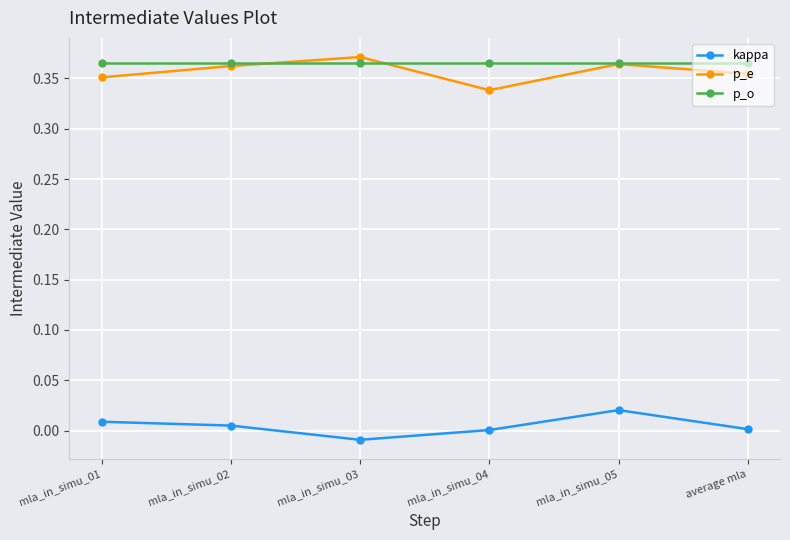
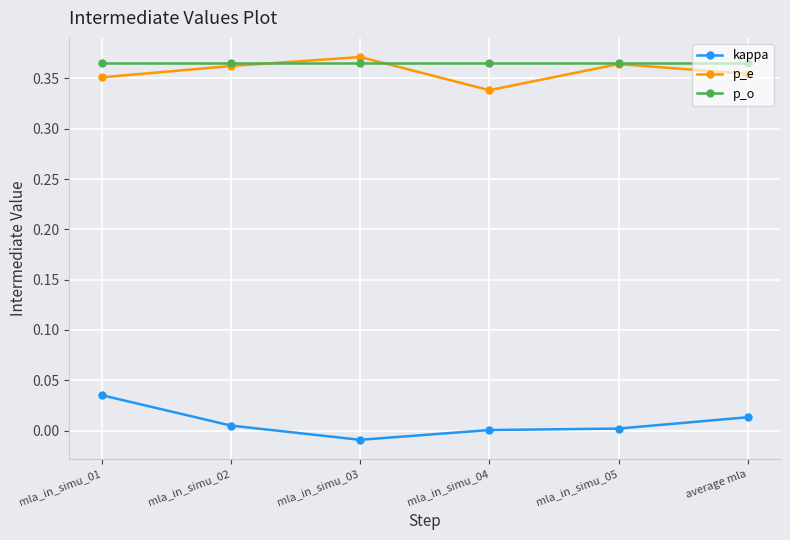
  {
    "kappa": {
-     "mla_in_simu_01": 0.009,
+     "mla_in_simu_01": 0.035,
      "mla_in_simu_02": 0.005,
      "mla_in_simu_03": -0.009,
      "mla_in_simu_04": 0.001,
-     "mla_in_simu_05": 0.020,
-     "average mla": 0.001
+     "mla_in_simu_05": 0.002,
+     "average mla": 0.013
    },
    "p_e": {
      "mla_in_simu_01": 0.351,
      "mla_in_simu_02": 0.362,
      "mla_in_simu_03": 0.371,
      "mla_in_simu_04": 0.338
    },
    "p_o": {
      "mla_in_simu_01": 0.365,
      "mla_in_simu_02": 0.365,
      "mla_in_simu_03": 0.365,
      "mla_in_simu_04": 0.365
    }
  }
